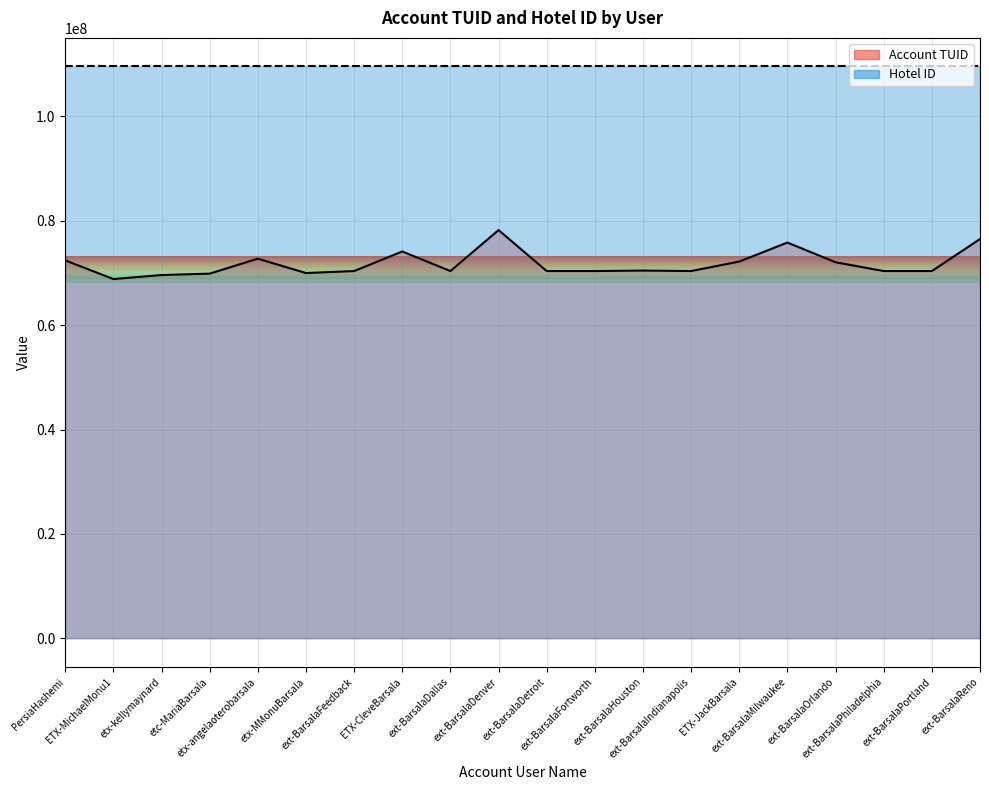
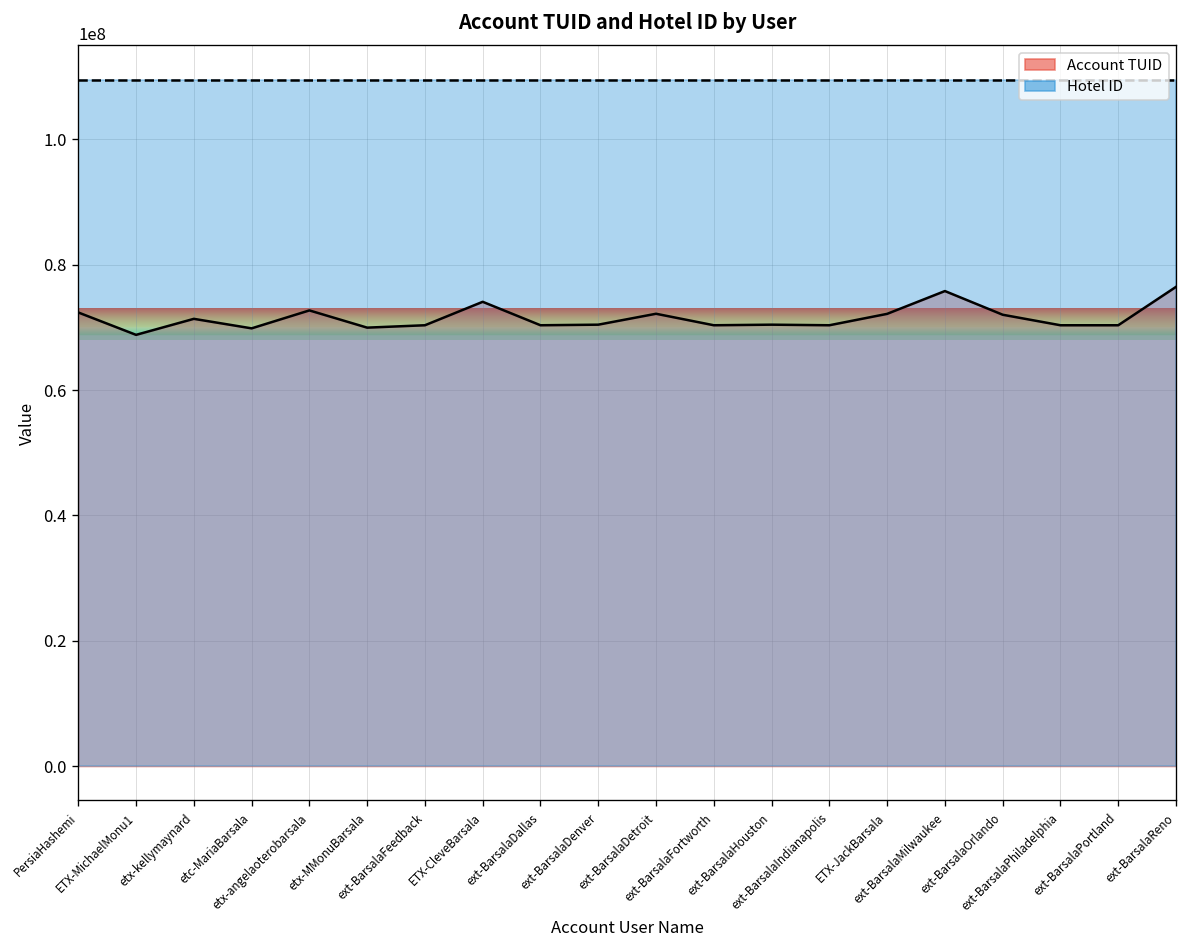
  {
    "Account TUID": {
      "PersiaHashemi": 72000000,
      "ETX-MichaelMonu1": 69000000,
-     "etx-kellymaynard": 70000000,
+     "etx-kellymaynard": 71000000,
      "etc-MariaBarsala": 70000000,
      "etx-angelaoterobarsala": 73000000,
      "etx-MMonuBarsala": 70000000,
      "ext-BarsalaFeedback": 70000000,
      "ETX-CleveBarsala": 74000000,
      "ext-BarsalaDallas": 70000000,
-     "ext-BarsalaDenver": 78000000,
-     "ext-BarsalaDetroit": 70000000,
+     "ext-BarsalaDenver": 70000000,
+     "ext-BarsalaDetroit": 72000000,
      "ext-BarsalaFortworth": 70000000,
      "ext-BarsalaHouston": 70000000,
      "ext-BarsalaIndianapolis": 70000000,
      "ETX-JackBarsala": 72000000,
      "ext-BarsalaMilwaukee": 76000000,
      "ext-BarsalaOrlando": 72000000,
      "ext-BarsalaPhiladelphia": 70000000,
      "ext-BarsalaPortland": 70000000,
      "ext-BarsalaReno": 76000000
    },
    "Hotel ID": {
      "PersiaHashemi": 110000000,
      "ETX-MichaelMonu1": 110000000,
      "etx-kellymaynard": 110000000,
      "etc-MariaBarsala": 110000000,
      "etx-angelaoterobarsala": 110000000,
      "etx-MMonuBarsala": 110000000,
      "ext-BarsalaFeedback": 110000000,
      "ETX-CleveBarsala": 110000000,
      "ext-BarsalaDallas": 110000000,
      "ext-BarsalaDenver": 110000000,
      "ext-BarsalaDetroit": 110000000,
      "ext-BarsalaFortworth": 110000000,
      "ext-BarsalaHouston": 110000000,
      "ext-BarsalaIndianapolis": 110000000,
      "ETX-JackBarsala": 110000000,
      "ext-BarsalaMilwaukee": 110000000,
      "ext-BarsalaOrlando": 110000000,
      "ext-BarsalaReno": 110000000
    }
  }
